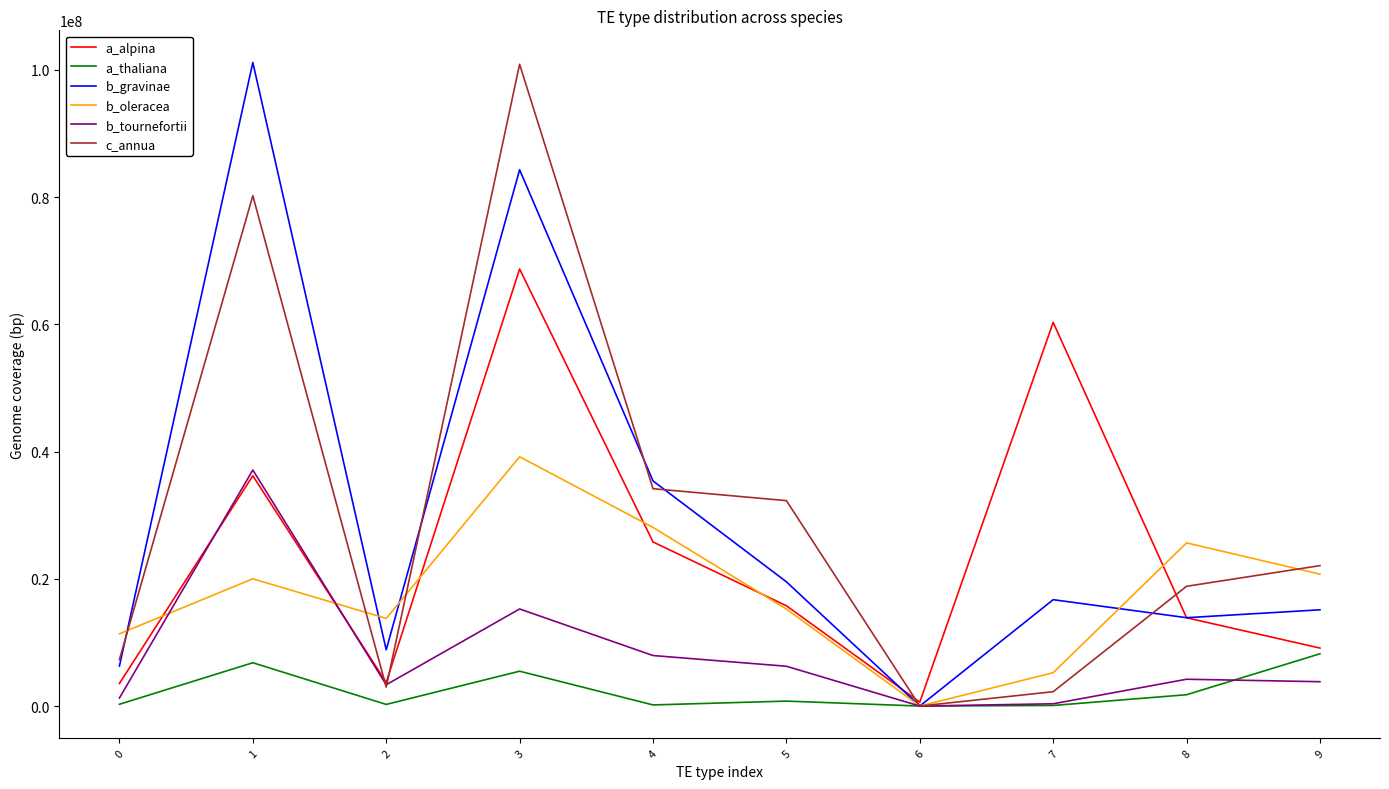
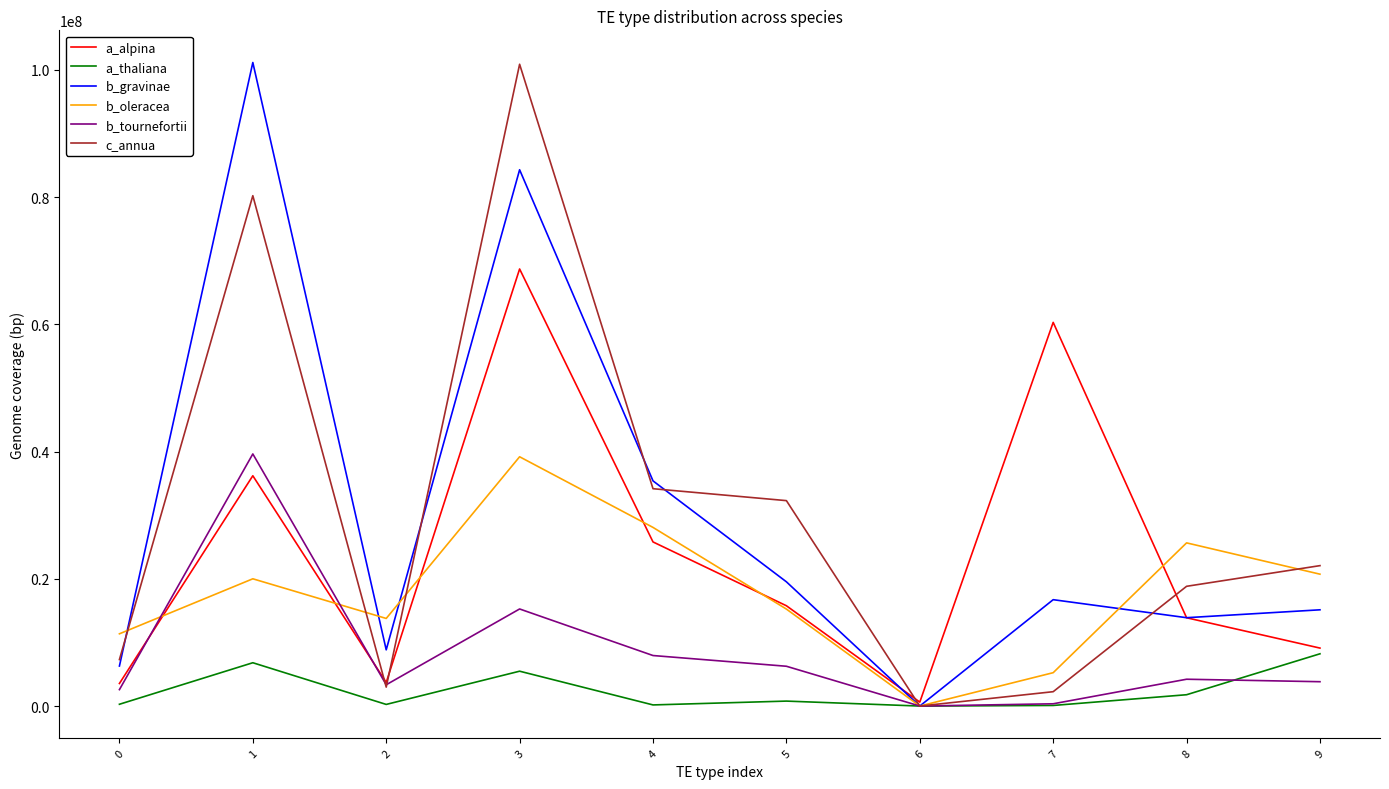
  {
    "a_alpina": {
      "0": 4000000,
      "1": 36000000,
      "3": 69000000,
      "4": 26000000,
      "5": 16000000,
      "6": 1000000,
      "7": 60000000,
      "9": 9000000
    },
    "a_thaliana": {
      "0": 0,
      "1": 7000000,
      "2": 0,
      "3": 5000000,
      "4": 0,
      "5": 1000000,
      "8": 2000000,
      "9": 8000000
    },
    "b_gravinae": {
      "0": 6000000,
      "1": 101000000,
      "2": 9000000,
      "3": 84000000,
      "4": 35000000,
      "5": 20000000,
      "7": 17000000,
      "9": 15000000
    },
    "b_oleracea": {
      "0": 11000000,
      "1": 20000000,
      "2": 14000000,
      "3": 39000000,
      "4": 28000000,
      "5": 15000000,
      "7": 5000000,
      "8": 26000000,
      "9": 21000000
    },
    "b_tournefortii": {
-     "0": 1000000,
-     "1": 37000000,
+     "0": 3000000,
+     "1": 40000000,
      "3": 15000000,
      "4": 8000000,
      "5": 6000000,
      "8": 4000000,
      "9": 4000000
    },
    "c_annua": {
      "0": 7000000,
      "1": 80000000,
      "3": 101000000,
      "4": 34000000,
      "5": 32000000,
      "7": 2000000,
      "8": 19000000,
      "9": 22000000
    }
  }
